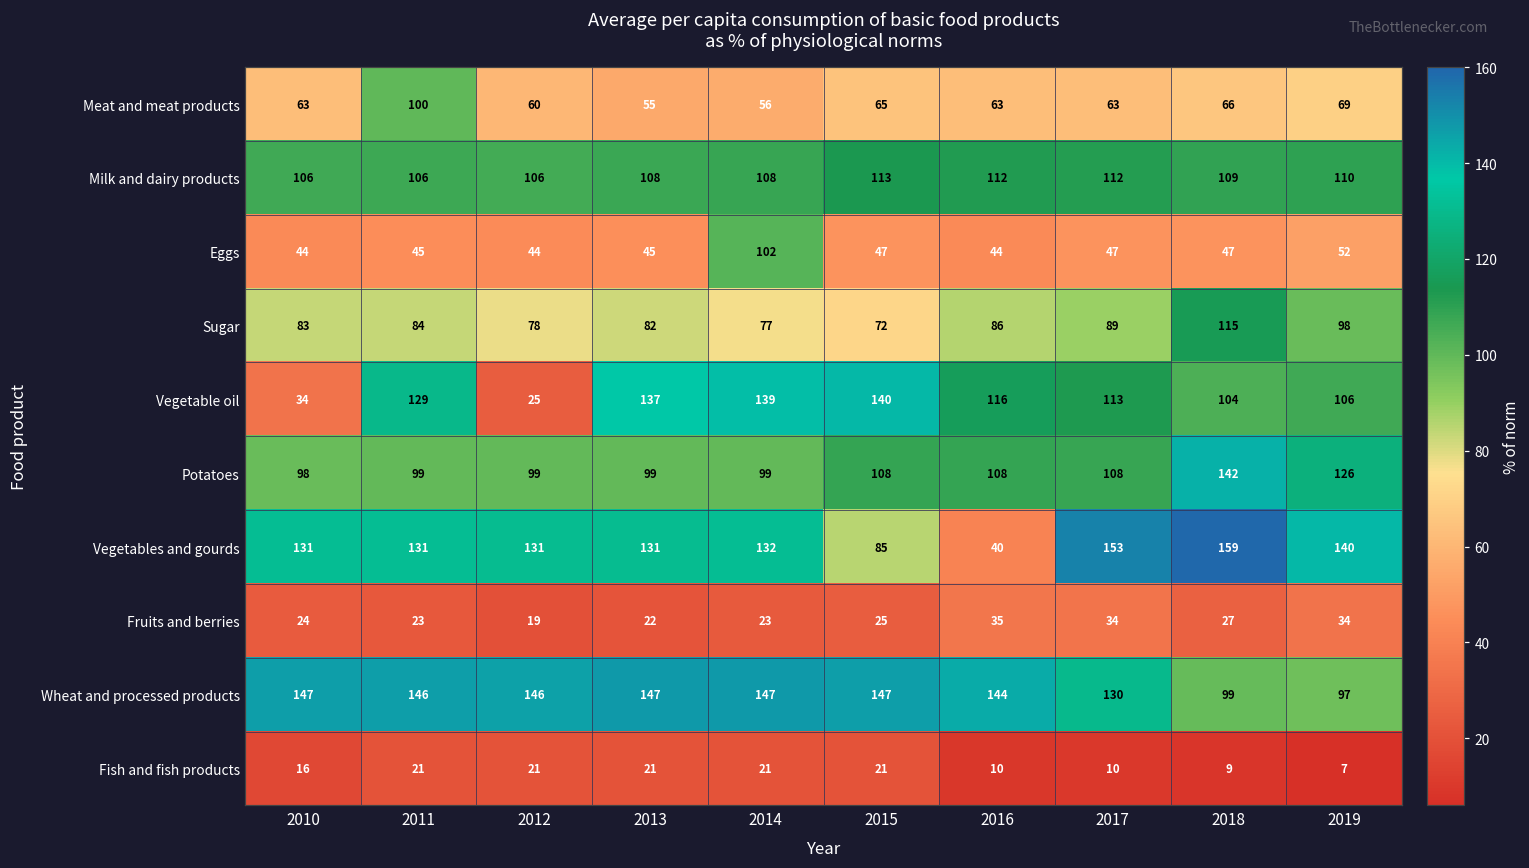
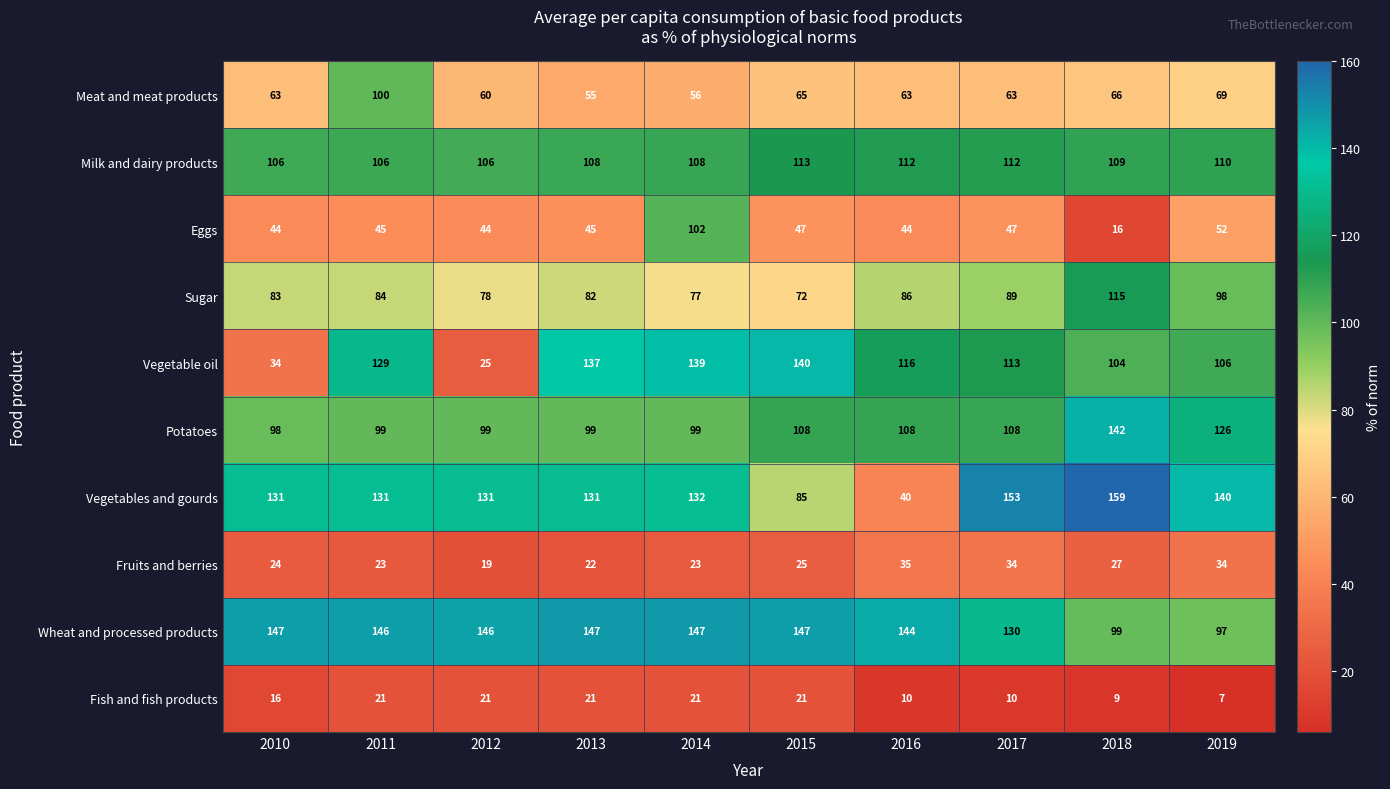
  {
    "Meat and meat products": {
      "2010": 63,
      "2011": 100,
      "2012": 60,
      "2013": 55,
      "2014": 56,
      "2015": 65,
      "2016": 63,
      "2017": 63,
      "2018": 66,
      "2019": 69
    },
    "Milk and dairy products": {
      "2010": 106,
      "2011": 106,
      "2012": 106,
      "2013": 108,
      "2014": 108,
      "2015": 113,
      "2016": 112,
      "2017": 112,
      "2018": 109,
      "2019": 110
    },
    "Eggs": {
      "2010": 44,
      "2011": 45,
      "2012": 44,
      "2013": 45,
      "2014": 102,
      "2015": 47,
      "2016": 44,
      "2017": 47,
-     "2018": 47,
+     "2018": 16,
      "2019": 52
    },
    "Sugar": {
      "2010": 83,
      "2011": 84,
      "2012": 78,
      "2013": 82,
      "2014": 77,
      "2015": 72,
      "2016": 86,
      "2017": 89,
      "2018": 115,
      "2019": 98
    },
    "Vegetable oil": {
      "2010": 34,
      "2011": 129,
      "2012": 25,
      "2013": 137,
      "2014": 139,
      "2015": 140,
      "2016": 116,
      "2017": 113,
      "2018": 104,
      "2019": 106
    },
    "Potatoes": {
      "2010": 98,
      "2011": 99,
      "2012": 99,
      "2013": 99,
      "2014": 99,
      "2015": 108,
      "2016": 108,
      "2017": 108,
      "2018": 142,
      "2019": 126
    },
    "Vegetables and gourds": {
      "2010": 131,
      "2011": 131,
      "2012": 131,
      "2013": 131,
      "2014": 132,
      "2015": 85,
      "2016": 40,
      "2017": 153,
      "2018": 159,
      "2019": 140
    },
    "Fruits and berries": {
      "2010": 24,
      "2011": 23,
      "2012": 19,
      "2013": 22,
      "2014": 23,
      "2015": 25,
      "2016": 35,
      "2017": 34,
      "2018": 27,
      "2019": 34
    },
    "Wheat and processed products": {
      "2010": 147,
      "2011": 146,
      "2012": 146,
      "2013": 147,
      "2014": 147,
      "2015": 147,
      "2016": 144,
      "2017": 130,
      "2018": 99,
      "2019": 97
    },
    "Fish and fish products": {
      "2010": 16,
      "2011": 21,
      "2012": 21,
      "2013": 21,
      "2014": 21,
      "2015": 21,
      "2016": 10,
      "2017": 10,
      "2018": 9,
      "2019": 7
    }
  }
